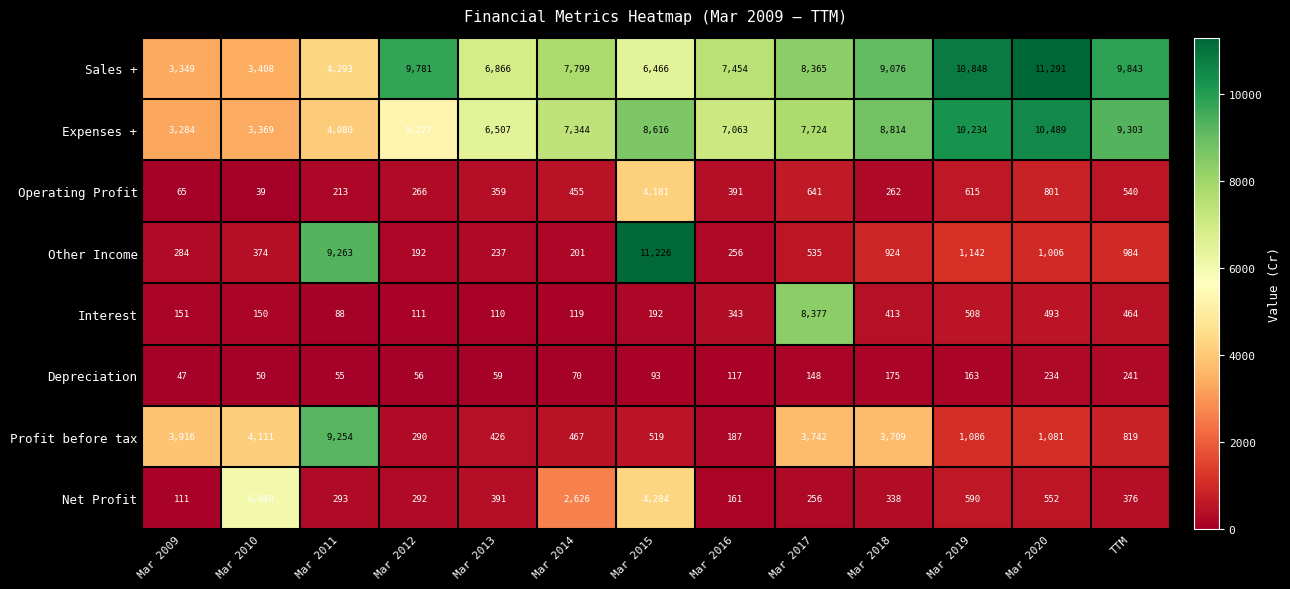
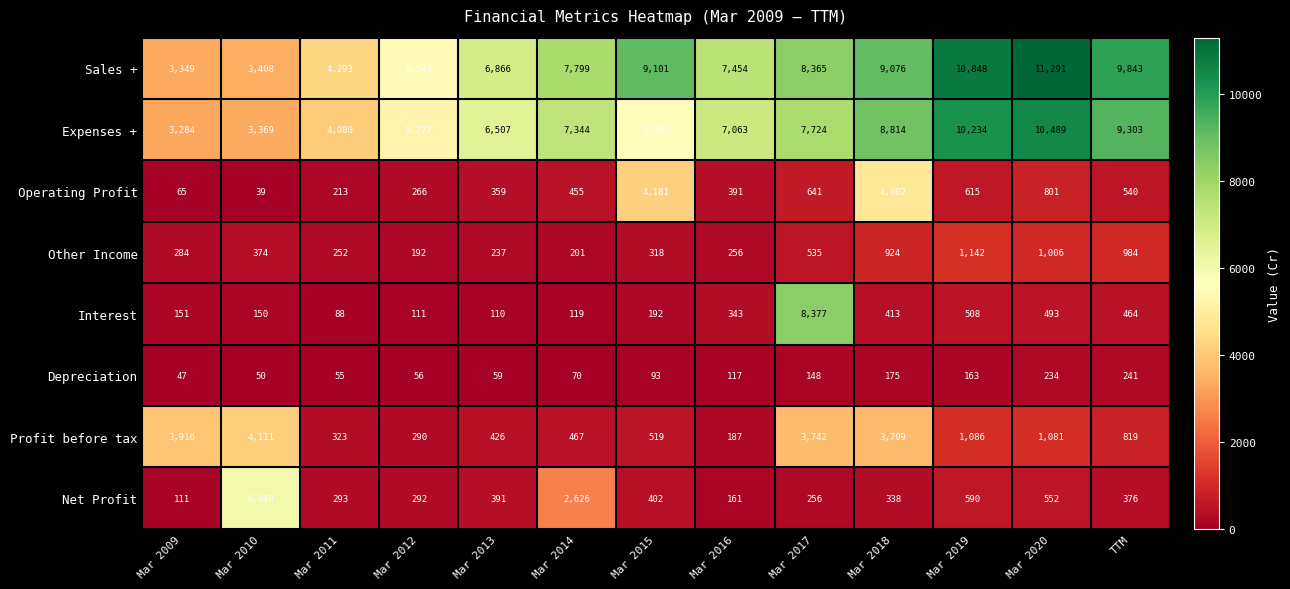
  {
    "Sales +": {
      "Mar 2009": "3,349",
      "Mar 2010": "3,408",
      "Mar 2011": "4,293",
-     "Mar 2012": "9,781",
+     "Mar 2012": "5,543",
      "Mar 2013": "6,866",
      "Mar 2014": "7,799",
-     "Mar 2015": "6,466",
+     "Mar 2015": "9,101",
      "Mar 2016": "7,454",
      "Mar 2017": "8,365",
      "Mar 2018": "9,076",
      "Mar 2019": "10,848",
      "Mar 2020": "11,291",
      "TTM": "9,843"
    },
    "Expenses +": {
      "Mar 2009": "3,284",
      "Mar 2010": "3,369",
      "Mar 2011": "4,080",
      "Mar 2012": "5,277",
      "Mar 2013": "6,507",
      "Mar 2014": "7,344",
-     "Mar 2015": "8,616",
+     "Mar 2015": "5,581",
      "Mar 2016": "7,063",
      "Mar 2017": "7,724",
      "Mar 2018": "8,814",
      "Mar 2019": "10,234",
      "Mar 2020": "10,489",
      "TTM": "9,303"
    },
    "Operating Profit": {
      "Mar 2009": "65",
      "Mar 2010": "39",
      "Mar 2011": "213",
      "Mar 2012": "266",
      "Mar 2013": "359",
      "Mar 2014": "455",
      "Mar 2015": "4,181",
      "Mar 2016": "391",
      "Mar 2017": "641",
-     "Mar 2018": "262",
+     "Mar 2018": "4,802",
      "Mar 2019": "615",
      "Mar 2020": "801",
      "TTM": "540"
    },
    "Other Income": {
      "Mar 2009": "284",
      "Mar 2010": "374",
-     "Mar 2011": "9,263",
+     "Mar 2011": "252",
      "Mar 2012": "192",
      "Mar 2013": "237",
      "Mar 2014": "201",
-     "Mar 2015": "11,226",
+     "Mar 2015": "318",
      "Mar 2016": "256",
      "Mar 2017": "535",
      "Mar 2018": "924",
      "Mar 2019": "1,142",
      "Mar 2020": "1,006",
      "TTM": "984"
    },
    "Interest": {
      "Mar 2009": "151",
      "Mar 2010": "150",
      "Mar 2011": "88",
      "Mar 2012": "111",
      "Mar 2013": "110",
      "Mar 2014": "119",
      "Mar 2015": "192",
      "Mar 2016": "343",
      "Mar 2017": "8,377",
      "Mar 2018": "413",
      "Mar 2019": "508",
      "Mar 2020": "493",
      "TTM": "464"
    },
    "Depreciation": {
      "Mar 2009": "47",
      "Mar 2010": "50",
      "Mar 2011": "55",
      "Mar 2012": "56",
      "Mar 2013": "59",
      "Mar 2014": "70",
      "Mar 2015": "93",
      "Mar 2016": "117",
      "Mar 2017": "148",
      "Mar 2018": "175",
      "Mar 2019": "163",
      "Mar 2020": "234",
      "TTM": "241"
    },
    "Profit before tax": {
      "Mar 2009": "3,916",
      "Mar 2010": "4,111",
-     "Mar 2011": "9,254",
+     "Mar 2011": "323",
      "Mar 2012": "290",
      "Mar 2013": "426",
      "Mar 2014": "467",
      "Mar 2015": "519",
      "Mar 2016": "187",
      "Mar 2017": "3,742",
      "Mar 2018": "3,709",
      "Mar 2019": "1,086",
      "Mar 2020": "1,081",
      "TTM": "819"
    },
    "Net Profit": {
      "Mar 2009": "111",
      "Mar 2010": "6,040",
      "Mar 2011": "293",
      "Mar 2012": "292",
      "Mar 2013": "391",
      "Mar 2014": "2,626",
-     "Mar 2015": "4,284",
+     "Mar 2015": "402",
      "Mar 2016": "161",
      "Mar 2017": "256",
      "Mar 2018": "338",
      "Mar 2019": "590",
      "Mar 2020": "552",
      "TTM": "376"
    }
  }
